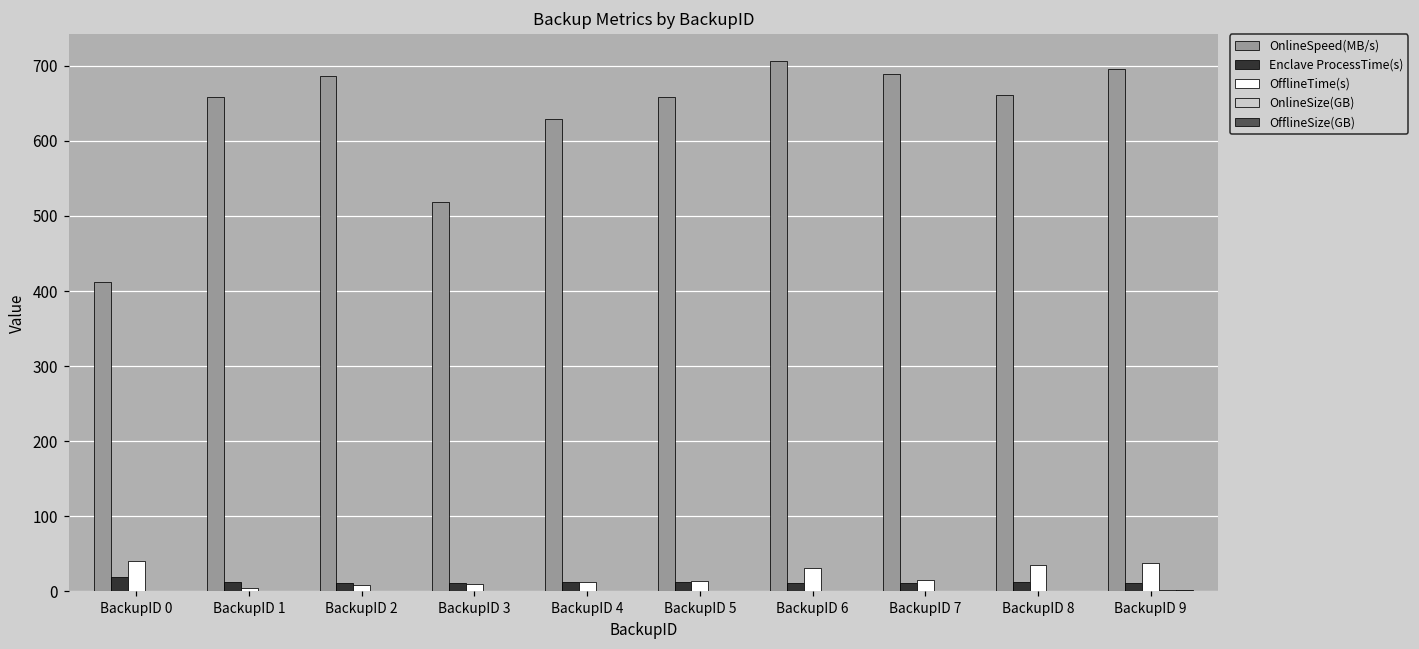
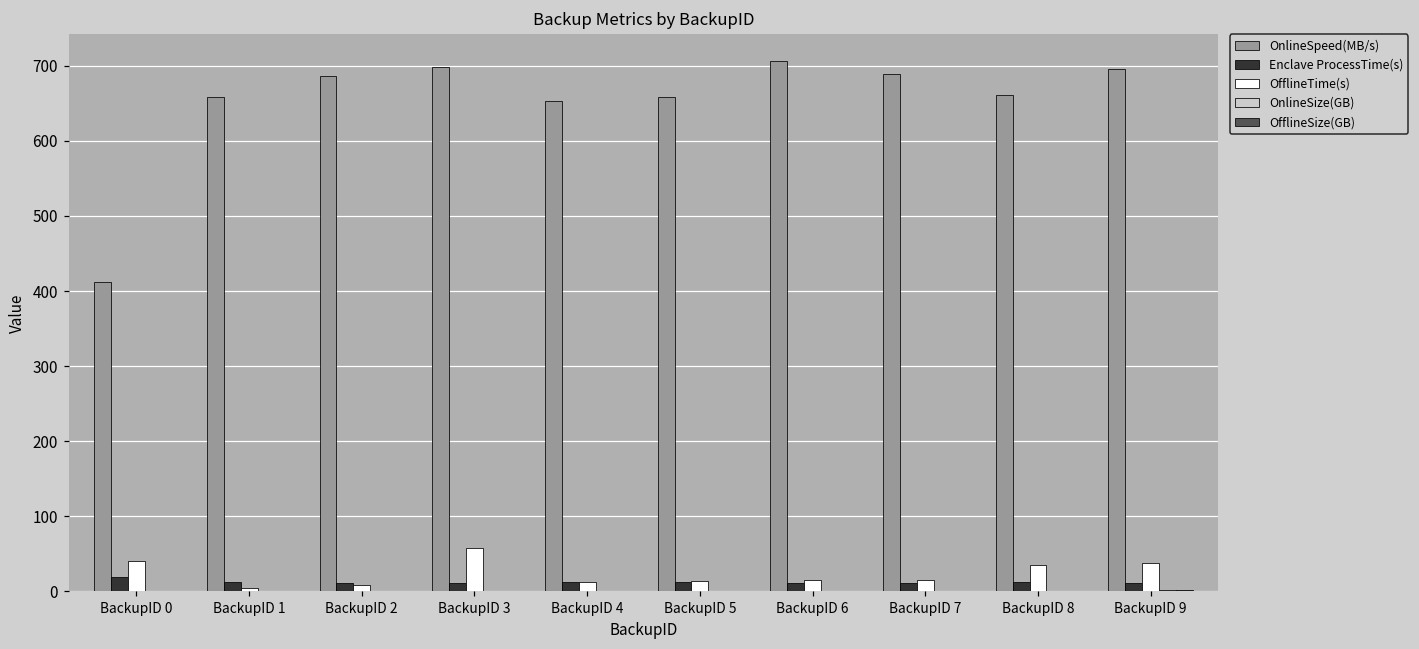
  {
    "OnlineSpeed(MB/s)": {
      "BackupID 0": 410,
      "BackupID 1": 660,
      "BackupID 2": 690,
-     "BackupID 3": 520,
-     "BackupID 4": 630,
+     "BackupID 3": 700,
+     "BackupID 4": 650,
      "BackupID 5": 660,
      "BackupID 6": 710,
      "BackupID 7": 690,
      "BackupID 8": 660,
      "BackupID 9": 700
    },
    "OfflineTime(s)": {
      "BackupID 0": 40,
      "BackupID 1": 10,
      "BackupID 2": 10,
-     "BackupID 3": 10,
+     "BackupID 3": 60,
      "BackupID 4": 10,
      "BackupID 5": 10,
-     "BackupID 6": 30,
+     "BackupID 6": 20,
      "BackupID 7": 20,
      "BackupID 8": 30,
      "BackupID 9": 40
    }
  }
